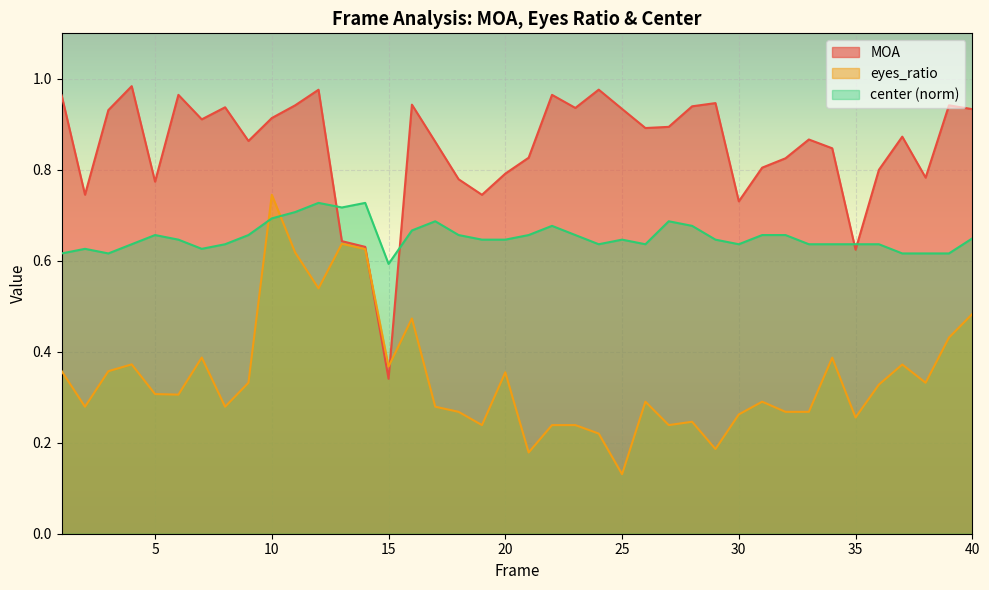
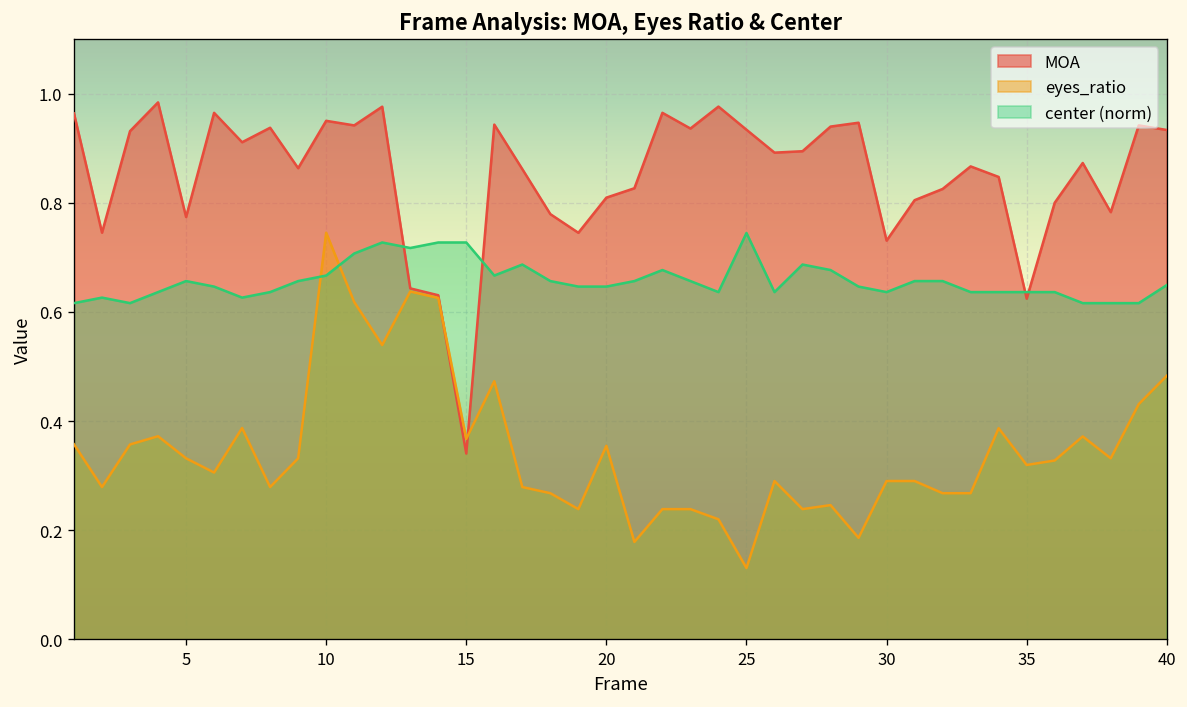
  {
    "MOA": {
      "5": 0.77,
-     "10": 0.91,
+     "10": 0.95,
      "15": 0.34,
-     "20": 0.79,
+     "20": 0.81,
      "25": 0.93,
      "30": 0.73,
      "35": 0.62,
      "40": 0.93
    },
    "eyes_ratio": {
-     "5": 0.31,
+     "5": 0.33,
      "10": 0.75,
      "15": 0.37,
      "20": 0.35,
      "25": 0.13,
-     "30": 0.26,
-     "35": 0.26,
+     "30": 0.29,
+     "35": 0.32,
      "40": 0.48
    },
    "center (norm)": {
      "5": 0.66,
-     "10": 0.69,
-     "15": 0.59,
+     "10": 0.67,
+     "15": 0.73,
      "20": 0.65,
-     "25": 0.65,
+     "25": 0.74,
      "30": 0.64,
      "35": 0.64,
      "40": 0.65
    }
  }
